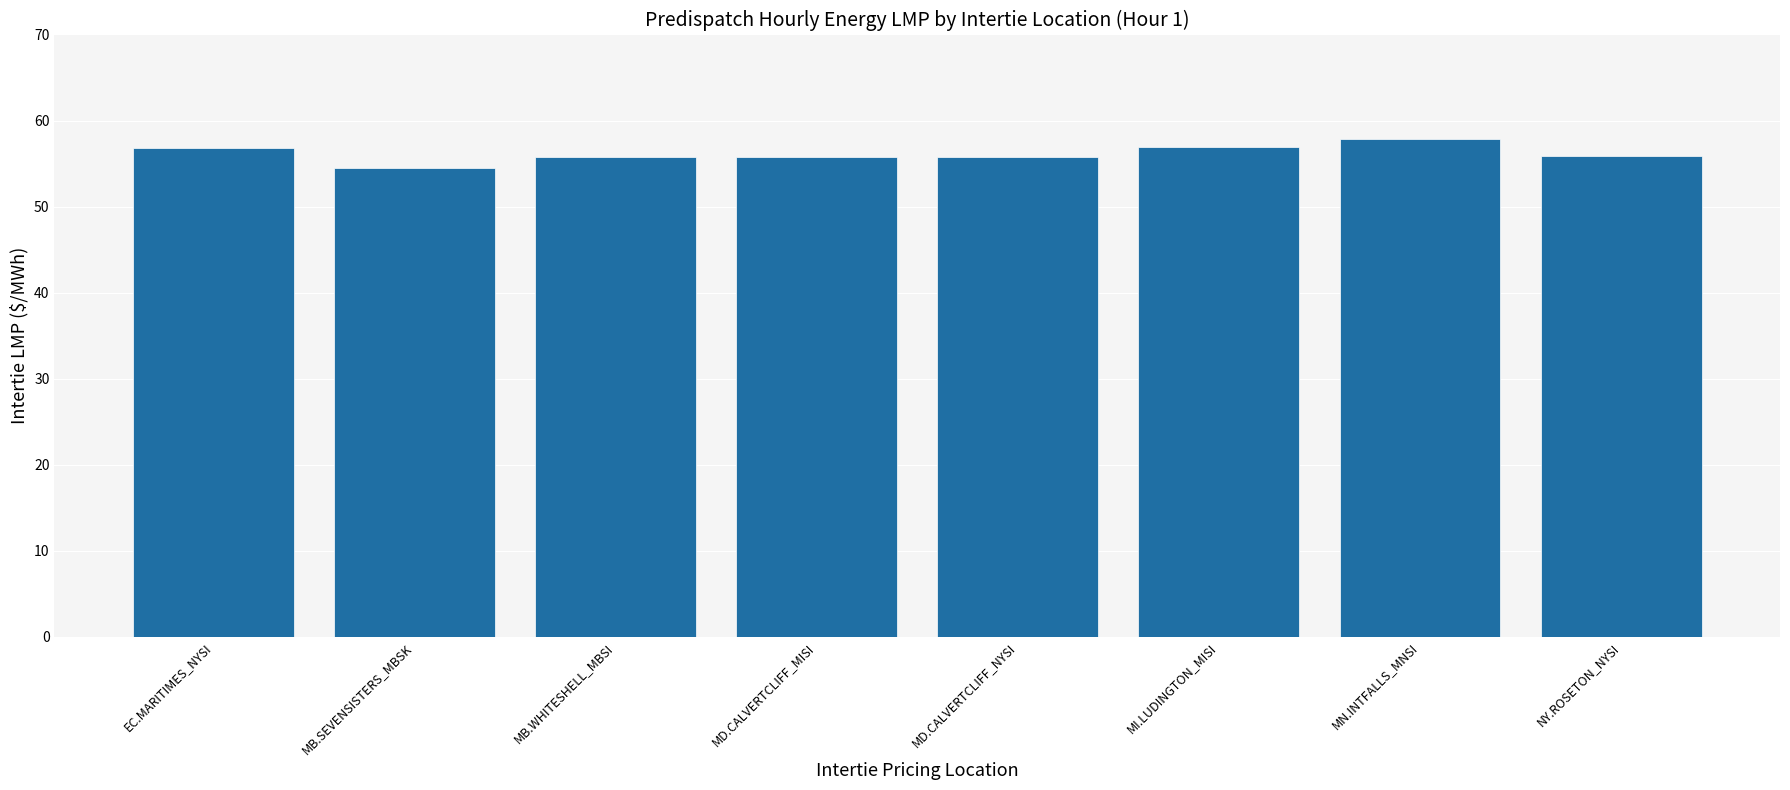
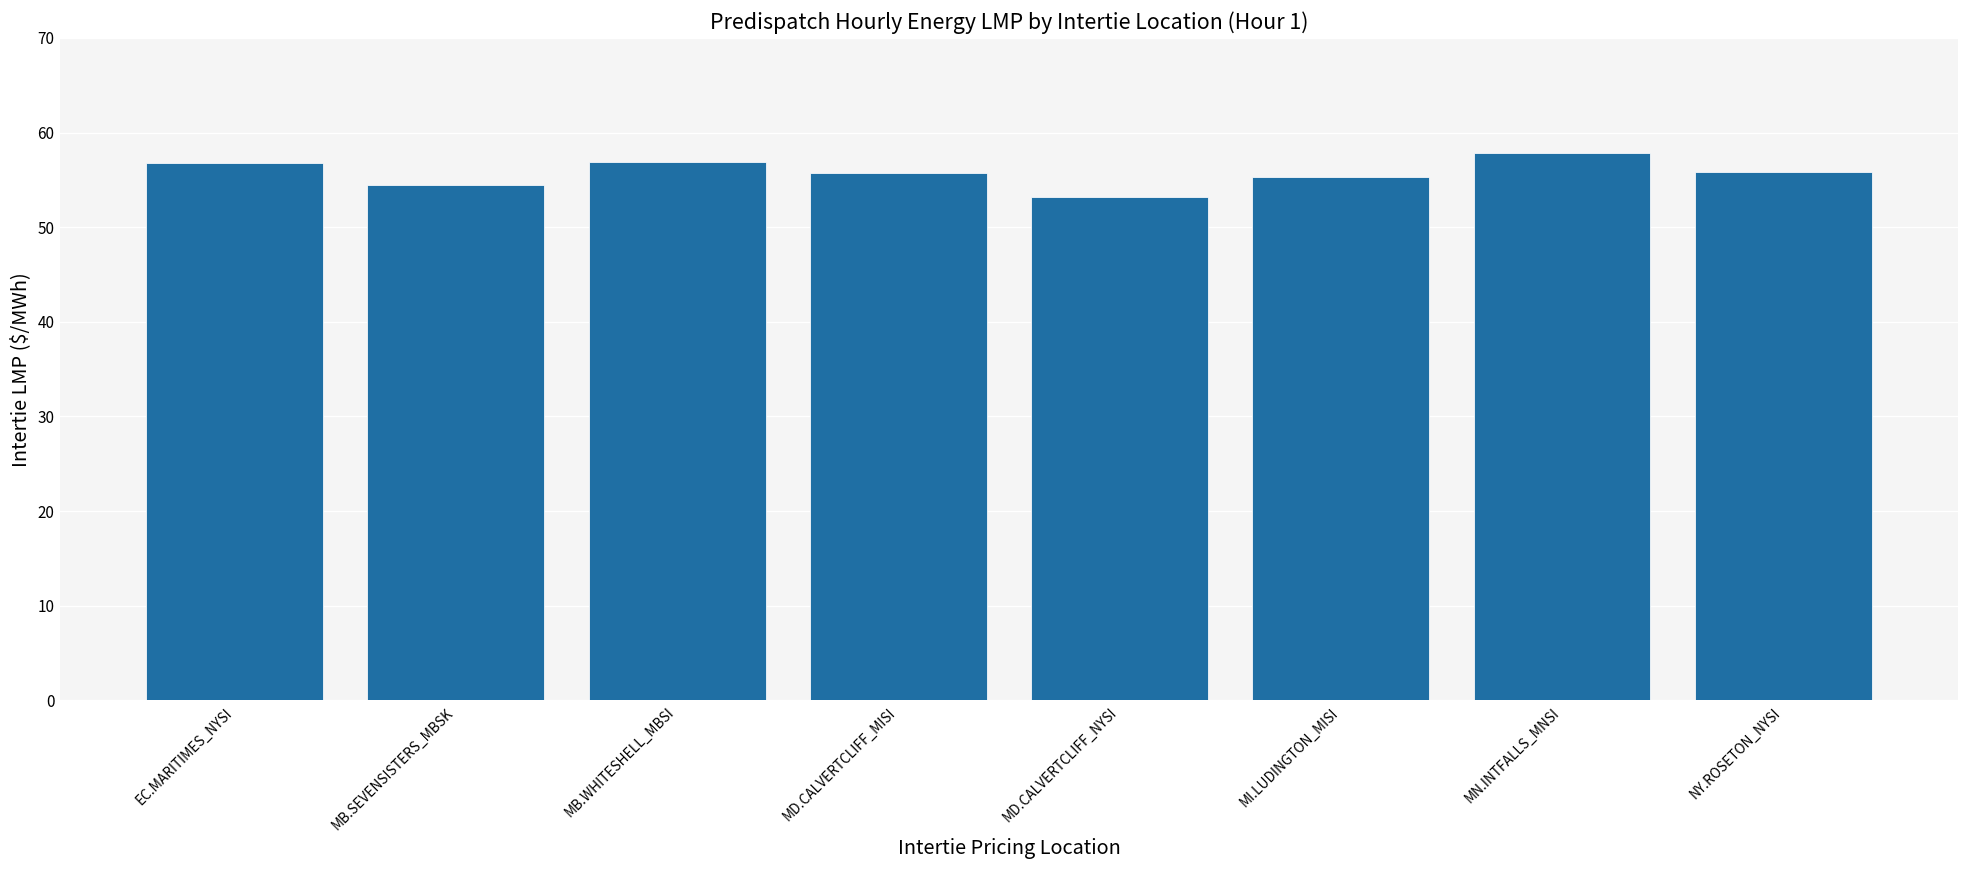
  {
    "EC.MARITIMES_NYSI": 57,
    "MB.SEVENSISTERS_MBSK": 54,
-   "MB.WHITESHELL_MBSI": 56,
+   "MB.WHITESHELL_MBSI": 57,
    "MD.CALVERTCLIFF_MISI": 56,
-   "MD.CALVERTCLIFF_NYSI": 56,
-   "MI.LUDINGTON_MISI": 57,
+   "MD.CALVERTCLIFF_NYSI": 53,
+   "MI.LUDINGTON_MISI": 55,
    "MN.INTFALLS_MNSI": 58,
    "NY.ROSETON_NYSI": 56
  }
